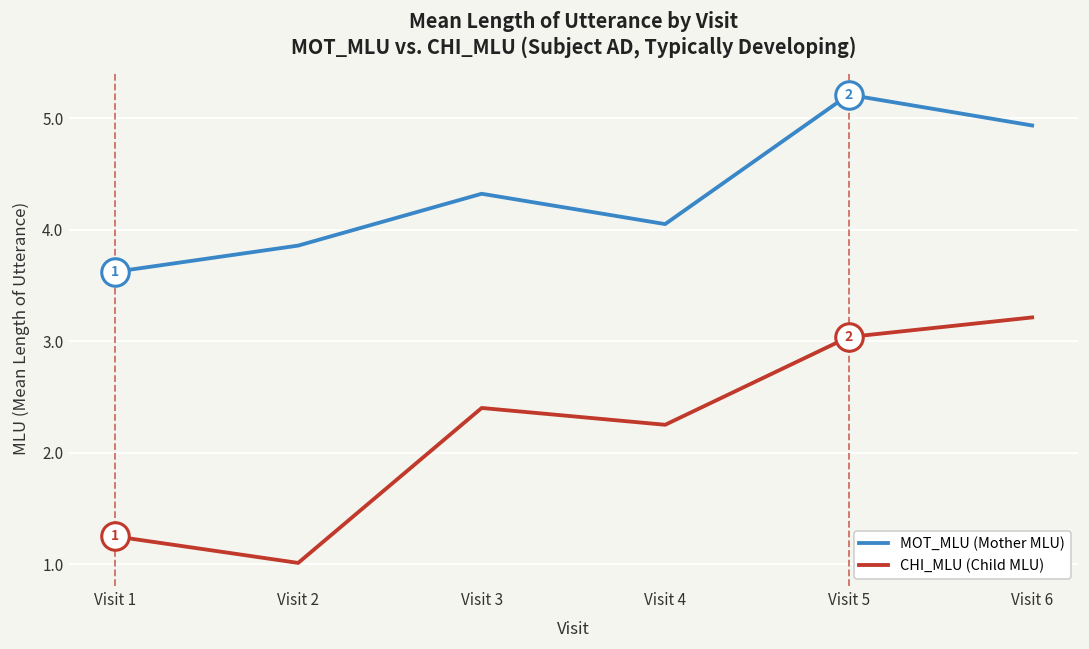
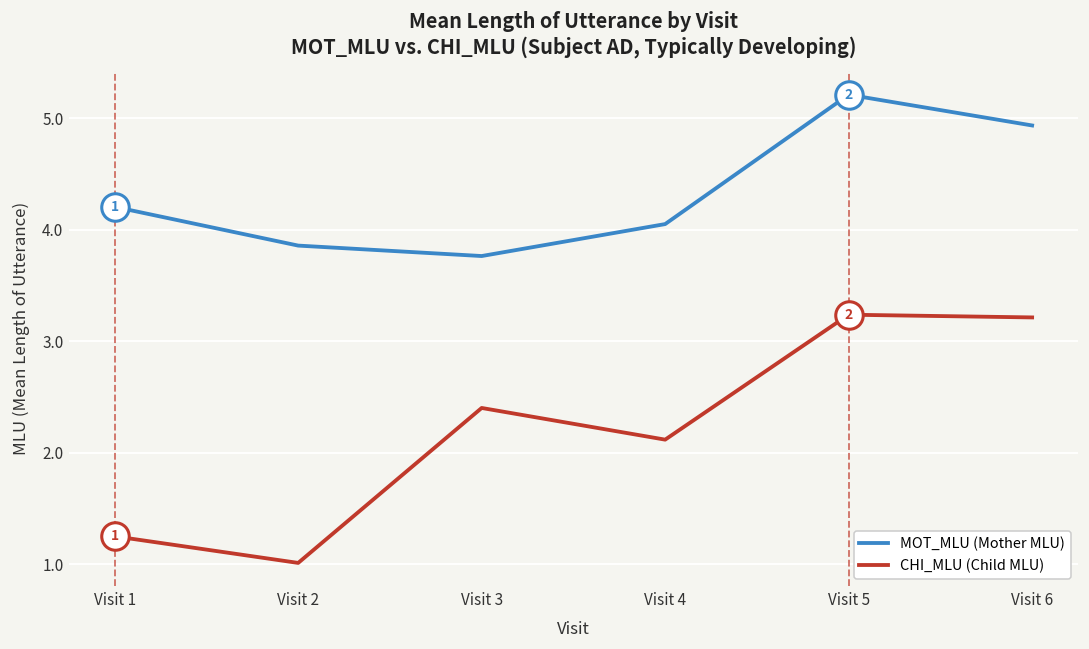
  {
    "MOT_MLU (Mother MLU)": {
-     "Visit 1": 3.62,
+     "Visit 1": 4.20,
      "Visit 2": 3.86,
-     "Visit 3": 4.32,
+     "Visit 3": 3.76,
      "Visit 4": 4.05,
      "Visit 6": 4.93
    },
    "CHI_MLU (Child MLU)": {
      "Visit 2": 1.01,
      "Visit 3": 2.40,
-     "Visit 4": 2.25,
-     "Visit 5": 3.04,
+     "Visit 4": 2.12,
+     "Visit 5": 3.24,
      "Visit 6": 3.21
    }
  }
